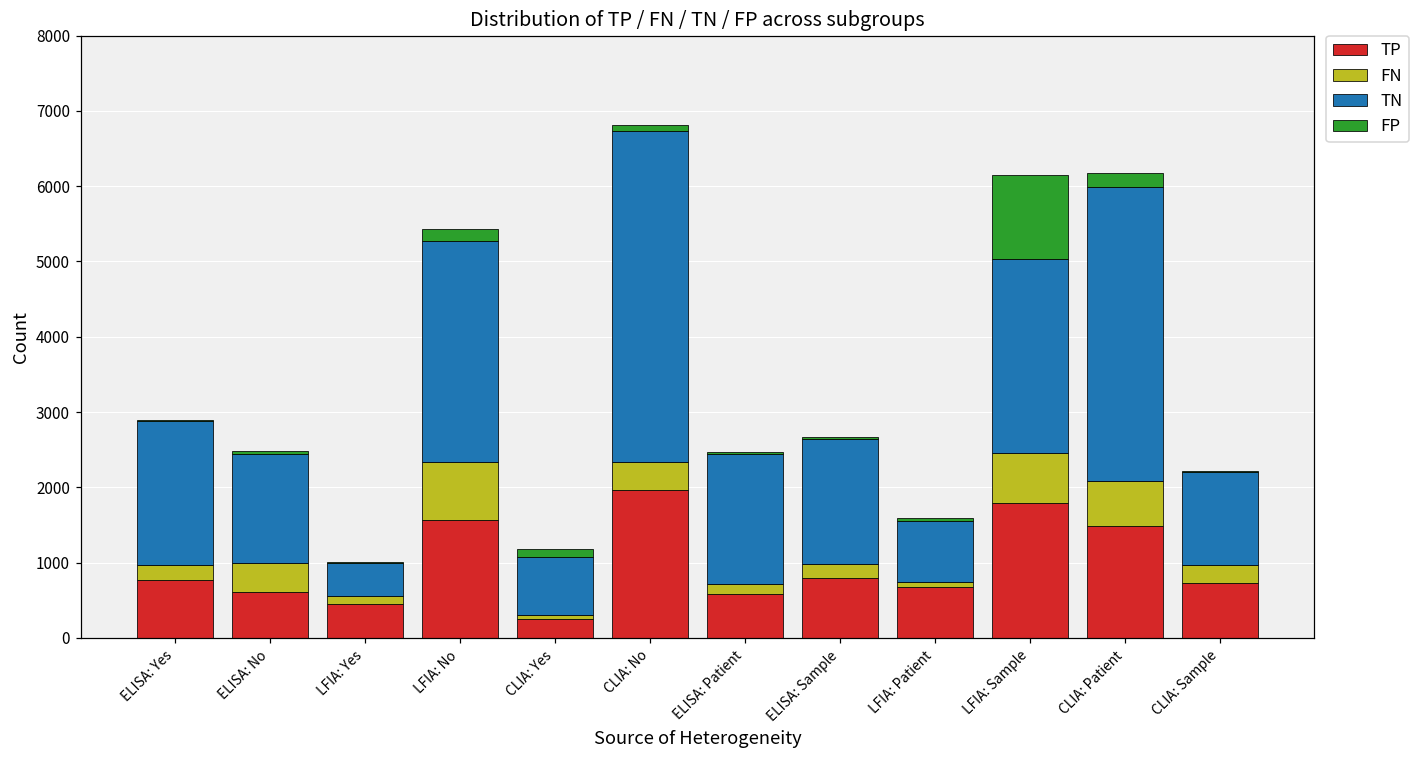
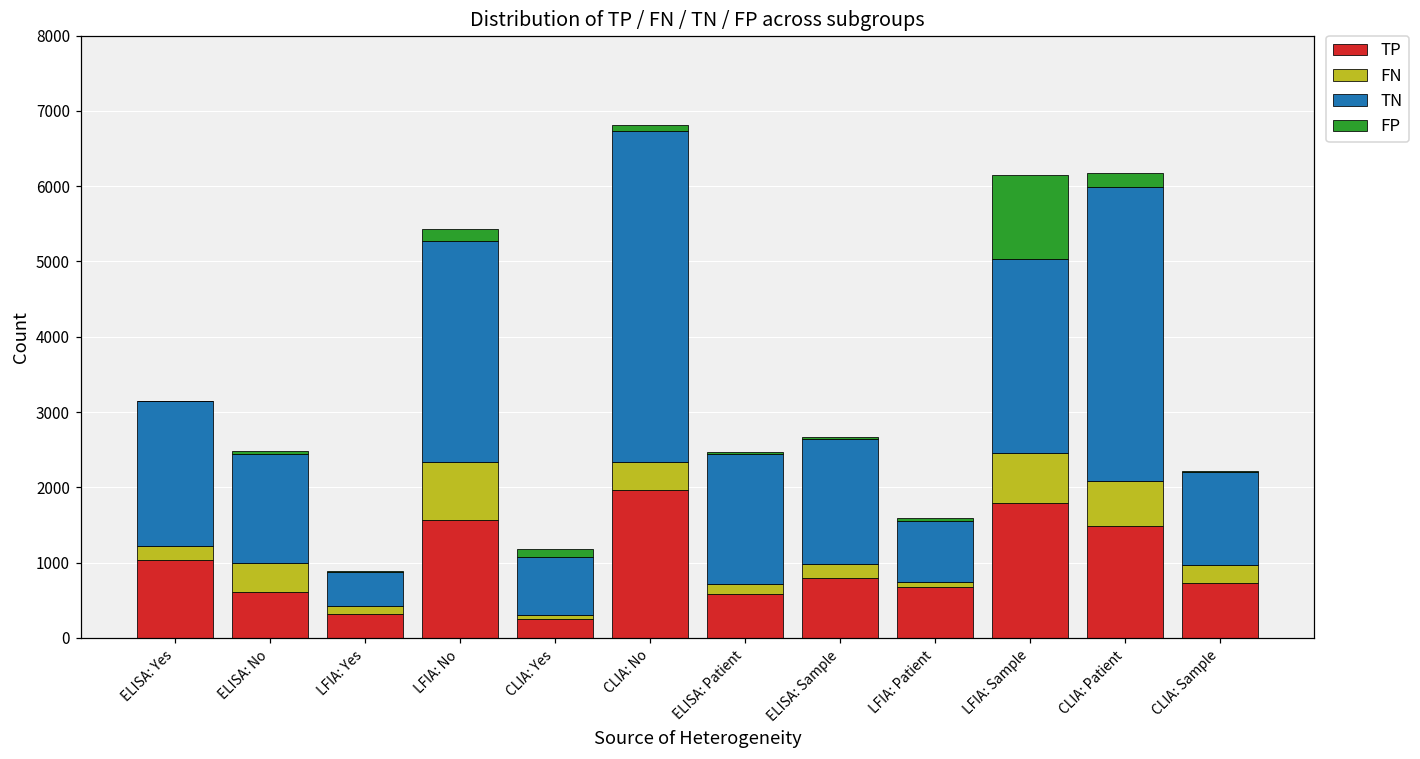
  {
    "TP": {
-     "ELISA: Yes": 800,
+     "ELISA: Yes": 1000,
      "ELISA: No": 600,
-     "LFIA: Yes": 400,
+     "LFIA: Yes": 300,
      "LFIA: No": 1600,
      "CLIA: Yes": 200,
      "CLIA: No": 2000,
      "ELISA: Patient": 600,
      "ELISA: Sample": 800,
      "LFIA: Patient": 700,
      "LFIA: Sample": 1800,
      "CLIA: Patient": 1500,
      "CLIA: Sample": 700
    },
    "FN": {
      "ELISA: Yes": 200,
      "ELISA: No": 400,
      "LFIA: Yes": 100,
      "LFIA: No": 800,
      "CLIA: Yes": 100,
      "CLIA: No": 400,
      "ELISA: Patient": 100,
      "ELISA: Sample": 200,
      "LFIA: Patient": 100,
      "LFIA: Sample": 700,
      "CLIA: Patient": 600,
      "CLIA: Sample": 200
    },
    "TN": {
      "ELISA: Yes": 1900,
      "ELISA: No": 1500,
      "LFIA: Yes": 400,
      "LFIA: No": 2900,
      "CLIA: Yes": 800,
      "CLIA: No": 4400,
      "ELISA: Patient": 1700,
      "ELISA: Sample": 1700,
      "LFIA: Patient": 800,
      "LFIA: Sample": 2600,
      "CLIA: Patient": 3900,
      "CLIA: Sample": 1200
    },
    "FP": {
      "ELISA: No": 0,
      "LFIA: No": 200,
      "CLIA: Yes": 100,
      "CLIA: No": 100,
      "LFIA: Patient": 0,
      "LFIA: Sample": 1100,
      "CLIA: Patient": 200
    }
  }
